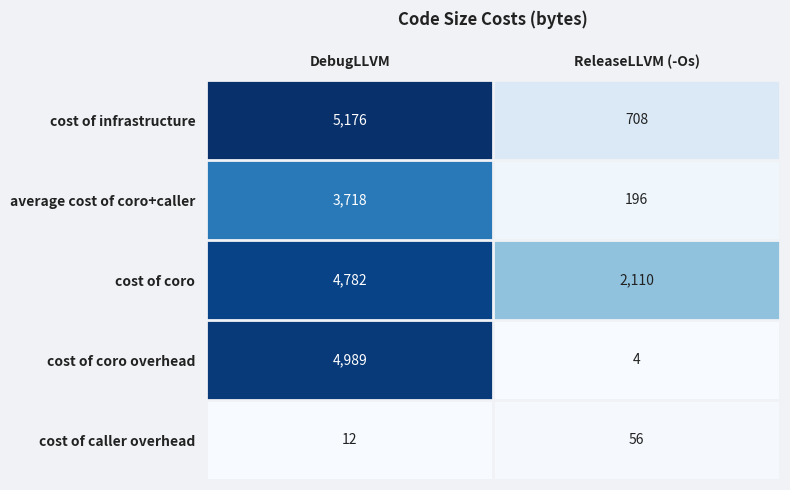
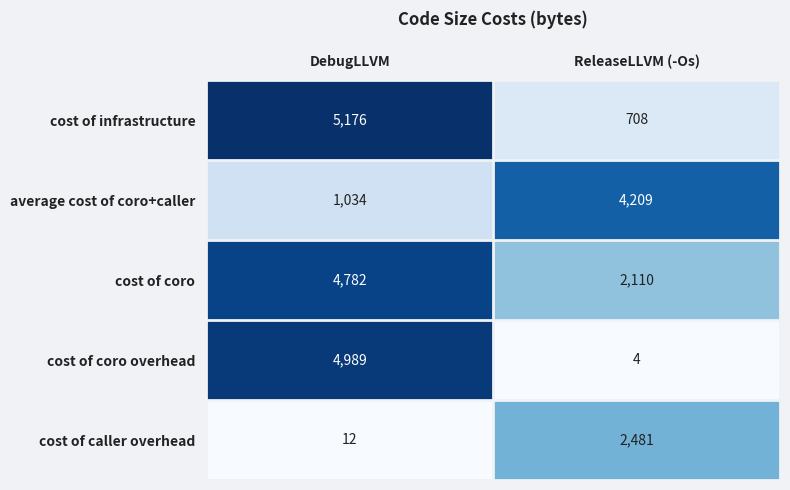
  {
    "cost of infrastructure": {
      "DebugLLVM": "5,176",
      "ReleaseLLVM (-Os)": "708"
    },
    "average cost of coro+caller": {
-     "DebugLLVM": "3,718",
-     "ReleaseLLVM (-Os)": "196"
+     "DebugLLVM": "1,034",
+     "ReleaseLLVM (-Os)": "4,209"
    },
    "cost of coro": {
      "DebugLLVM": "4,782",
      "ReleaseLLVM (-Os)": "2,110"
    },
    "cost of coro overhead": {
      "DebugLLVM": "4,989",
      "ReleaseLLVM (-Os)": "4"
    },
    "cost of caller overhead": {
      "DebugLLVM": "12",
-     "ReleaseLLVM (-Os)": "56"
+     "ReleaseLLVM (-Os)": "2,481"
    }
  }
